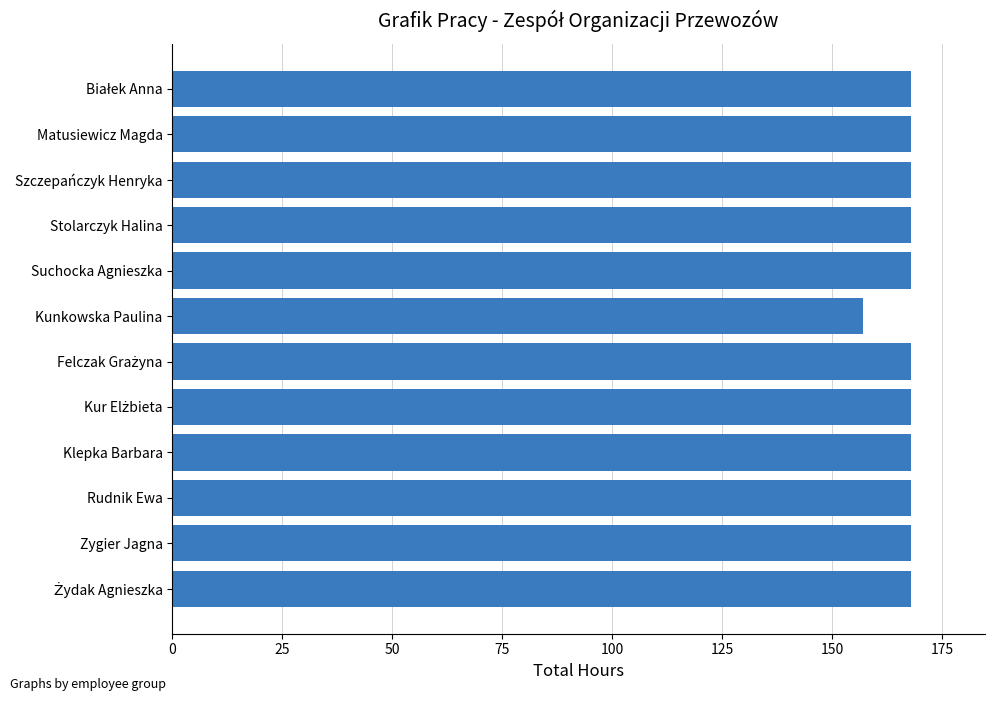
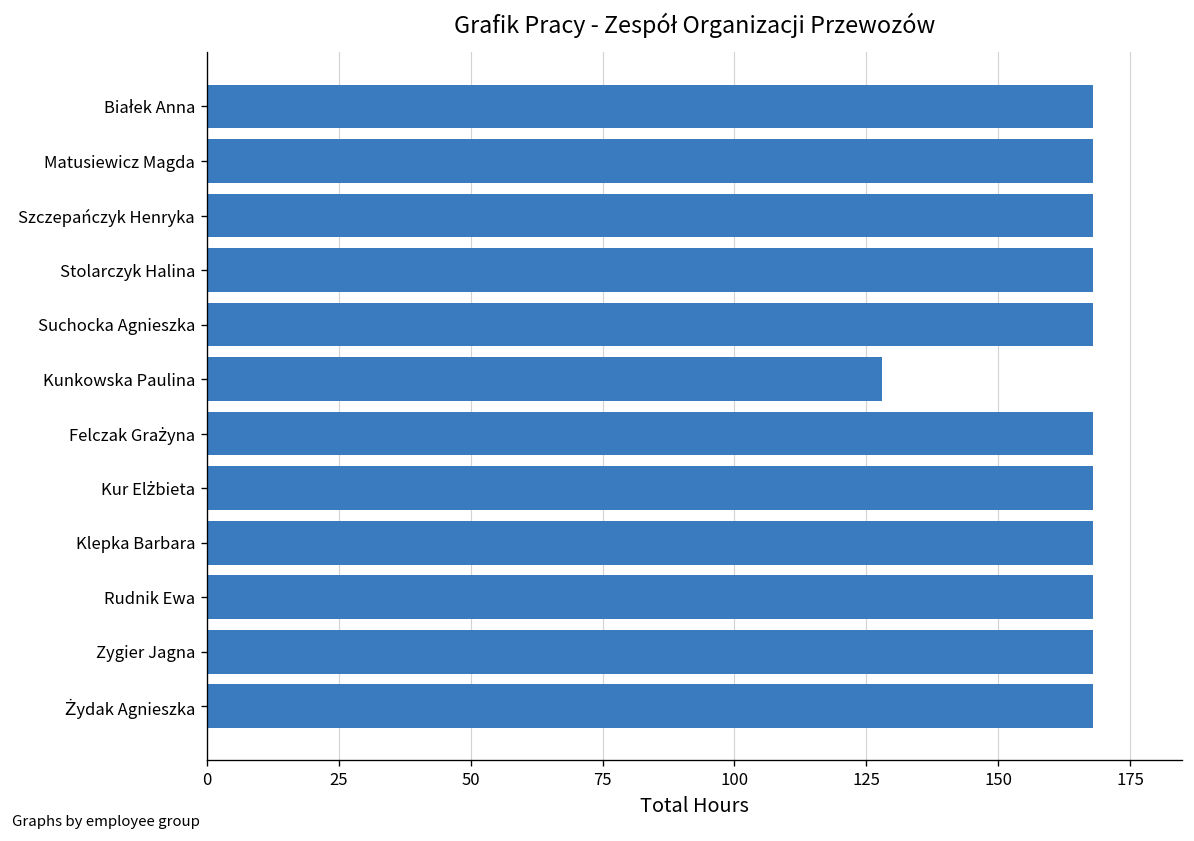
  {
    "Białek Anna": 168,
    "Matusiewicz Magda": 168,
    "Szczepańczyk Henryka": 168,
    "Stolarczyk Halina": 168,
    "Suchocka Agnieszka": 168,
-   "Kunkowska Paulina": 157,
+   "Kunkowska Paulina": 128,
    "Felczak Grażyna": 168,
    "Kur Elżbieta": 168,
    "Klepka Barbara": 168,
    "Rudnik Ewa": 168,
    "Zygier Jagna": 168,
    "Żydak Agnieszka": 168
  }
